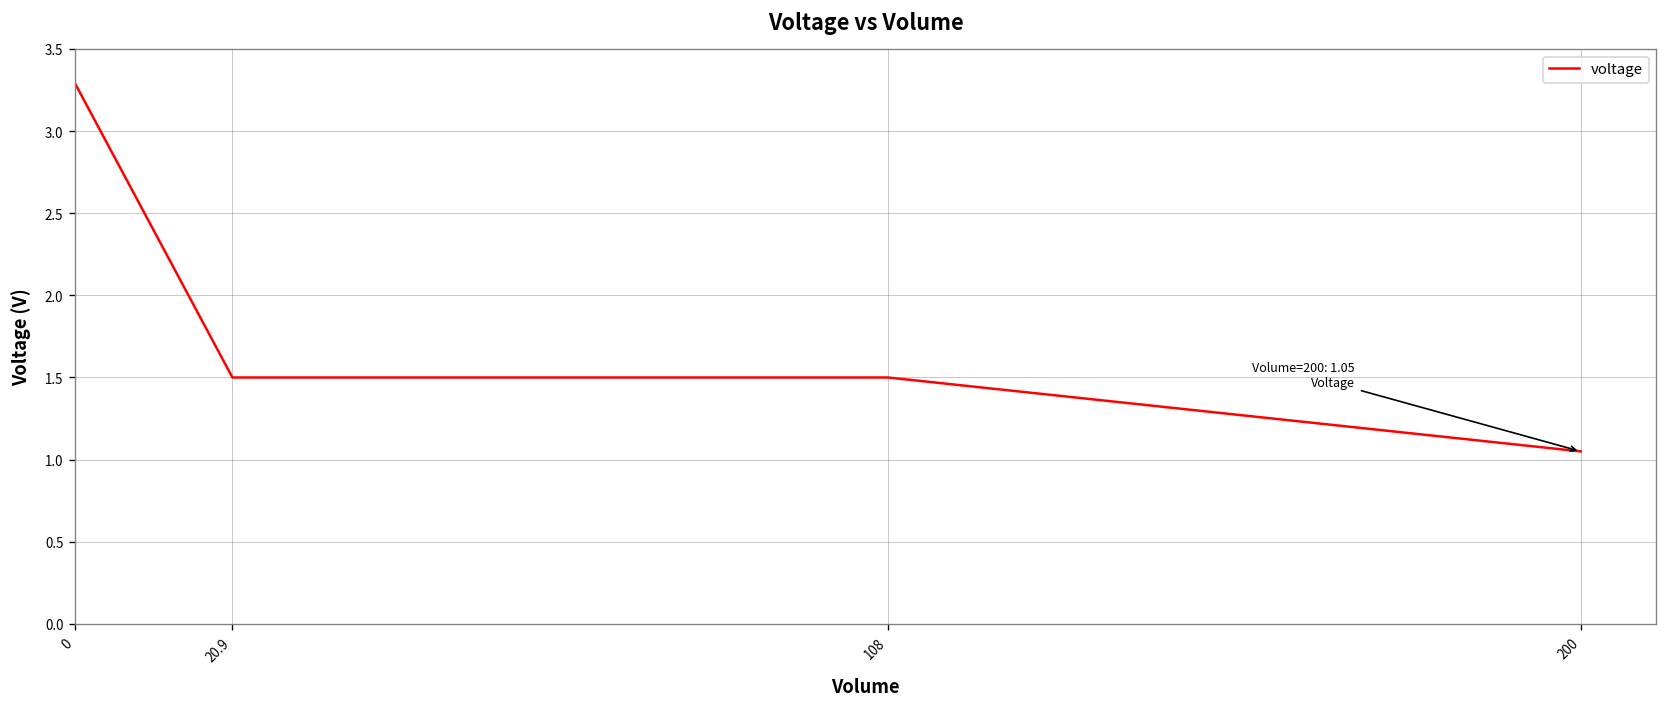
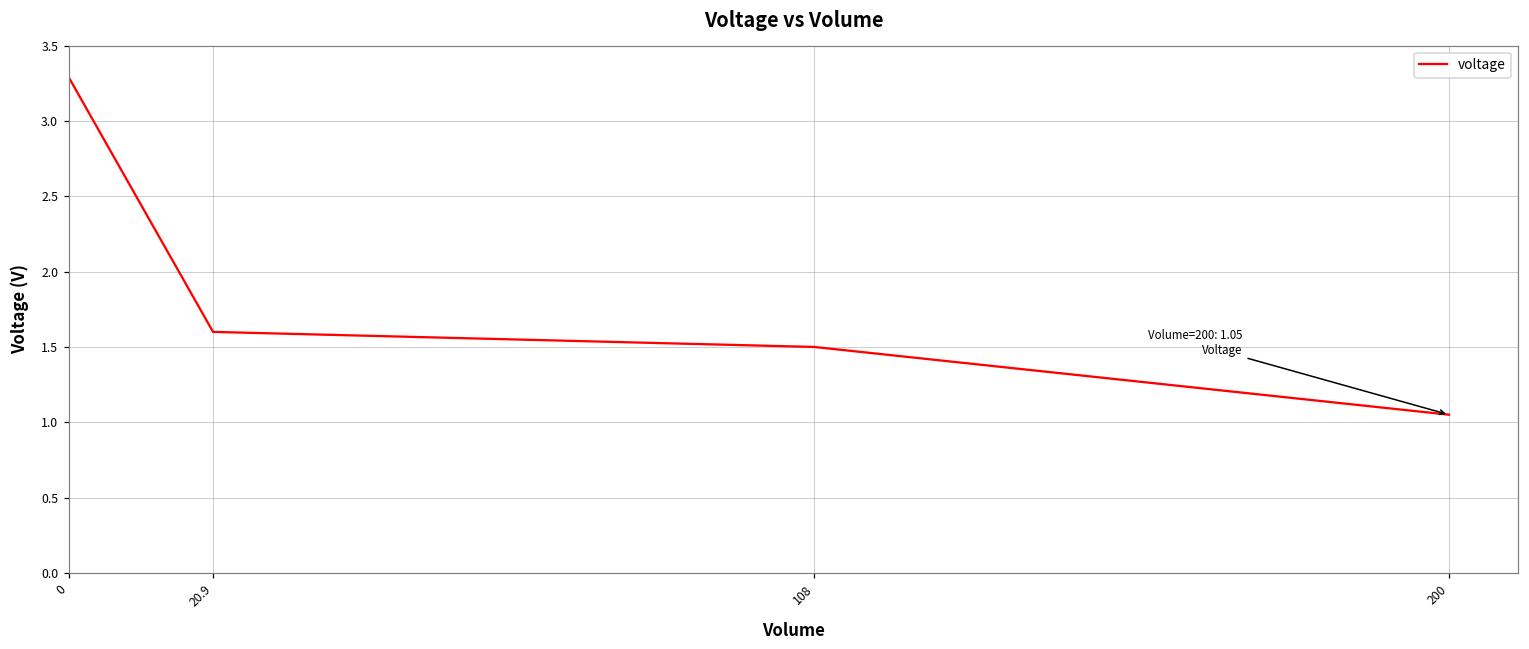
  {
    "0": 3.3,
-   "20.9": 1.5,
+   "20.9": 1.6,
    "108": 1.5
  }
